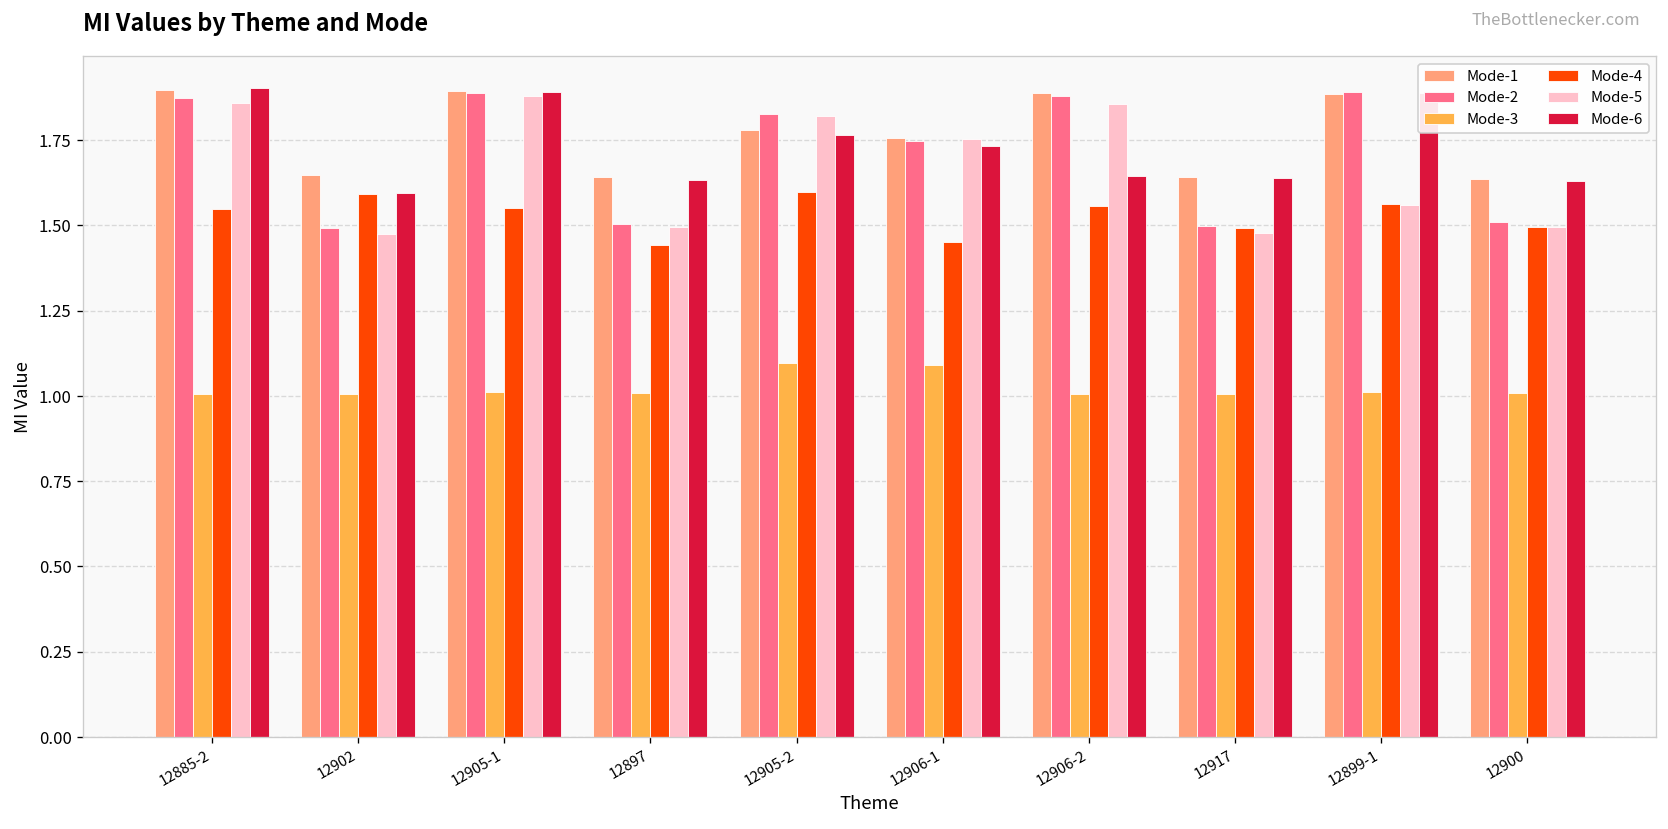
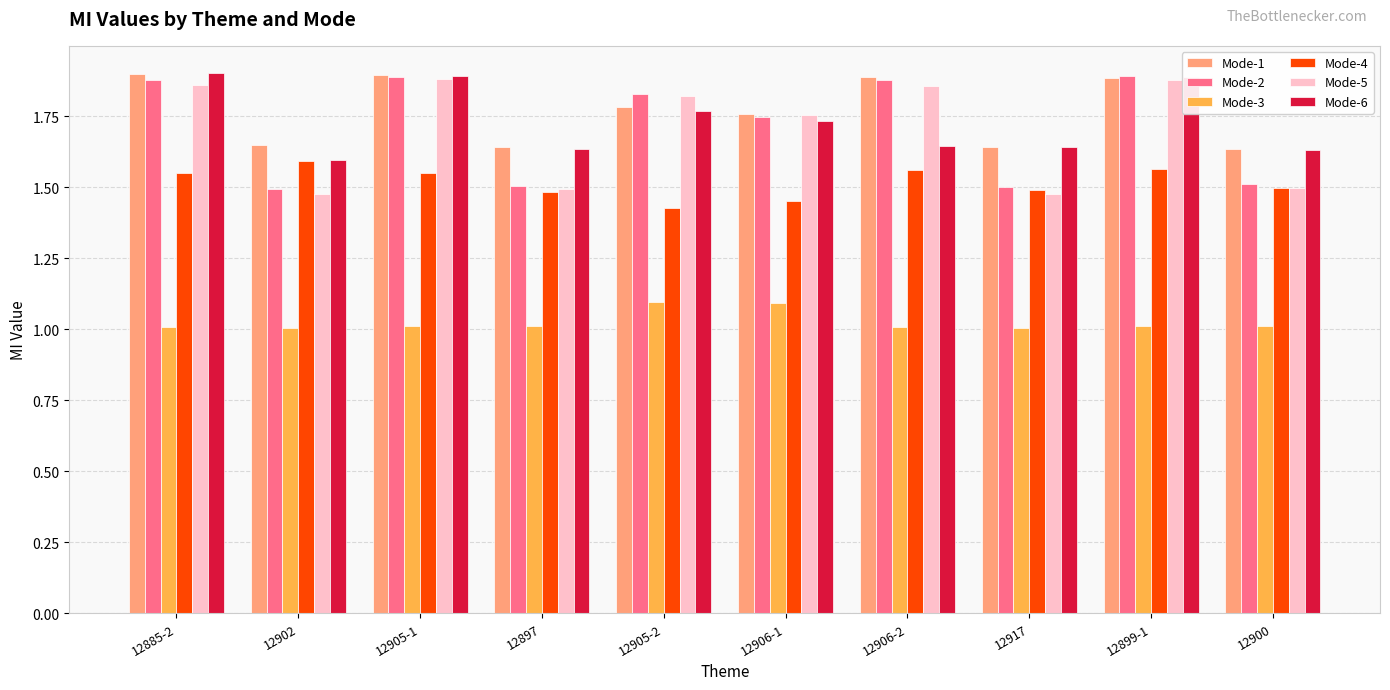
  {
    "Mode-4": {
      "12885-2": 1.55,
      "12902": 1.59,
      "12905-1": 1.55,
-     "12897": 1.44,
-     "12905-2": 1.60,
+     "12897": 1.48,
+     "12905-2": 1.43,
      "12906-1": 1.45,
      "12906-2": 1.56,
      "12917": 1.49,
      "12899-1": 1.56,
      "12900": 1.50
    },
    "Mode-5": {
      "12885-2": 1.86,
      "12902": 1.48,
      "12905-1": 1.88,
      "12897": 1.49,
      "12905-2": 1.82,
      "12906-1": 1.75,
      "12906-2": 1.86,
      "12917": 1.48,
-     "12899-1": 1.56,
+     "12899-1": 1.88,
      "12900": 1.50
    },
    "Mode-6": {
      "12885-2": 1.90,
      "12902": 1.60,
      "12905-1": 1.89,
      "12897": 1.63,
      "12905-2": 1.77,
      "12906-1": 1.73,
      "12906-2": 1.64,
      "12917": 1.64,
      "12900": 1.63
    }
  }
